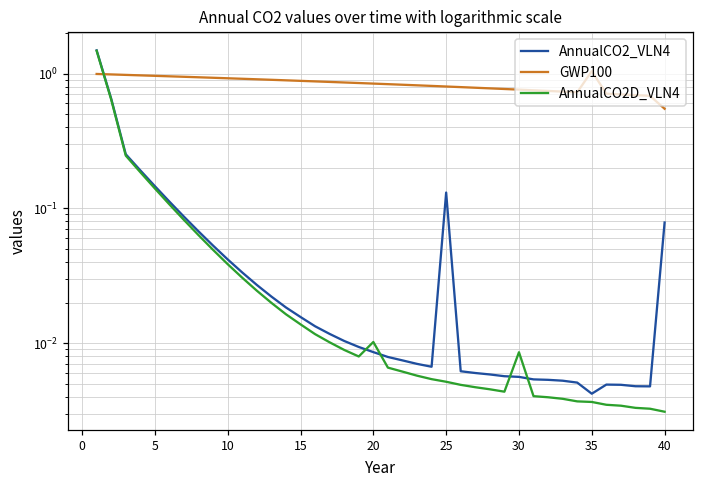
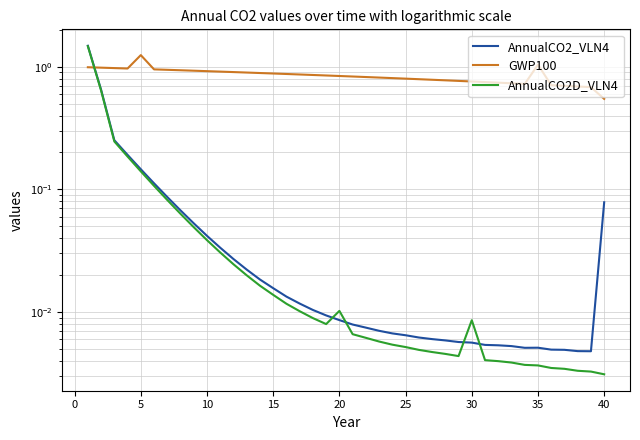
  {
    "AnnualCO2_VLN4": {
      "10": 0.042,
      "15": 0.016,
      "20": 0.009,
-     "25": 0.13,
+     "25": 0.006,
      "30": 0.006,
-     "35": 0.0042,
+     "35": 0.0051,
      "40": 0.08
    },
    "GWP100": {
-     "5": 1.0,
+     "5": 1.2,
      "10": 0.9,
      "15": 0.9,
      "20": 0.8,
      "25": 0.8,
      "40": 0.5
    },
    "AnnualCO2D_VLN4": {
      "10": 0.039,
      "15": 0.014,
      "20": 0.010,
      "25": 0.0052,
      "30": 0.009,
      "35": 0.0037,
      "40": 0.0031
    }
  }
